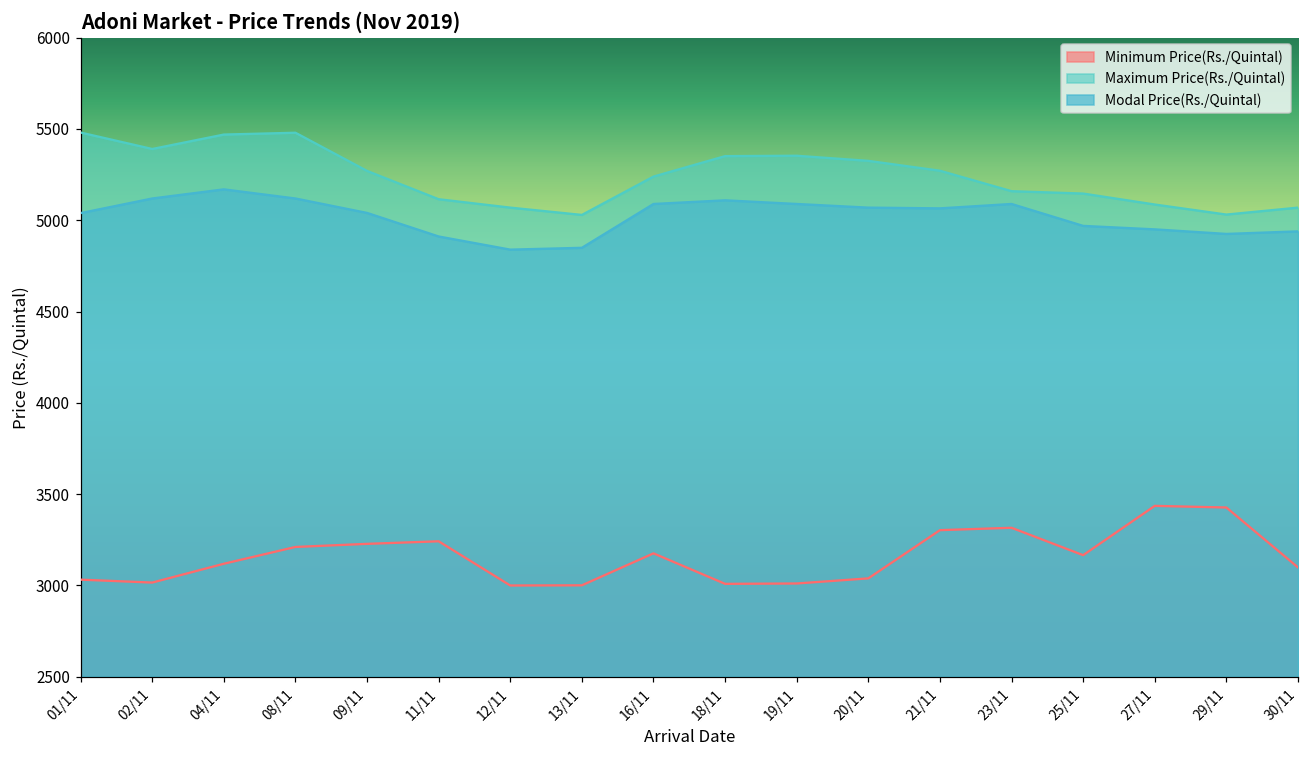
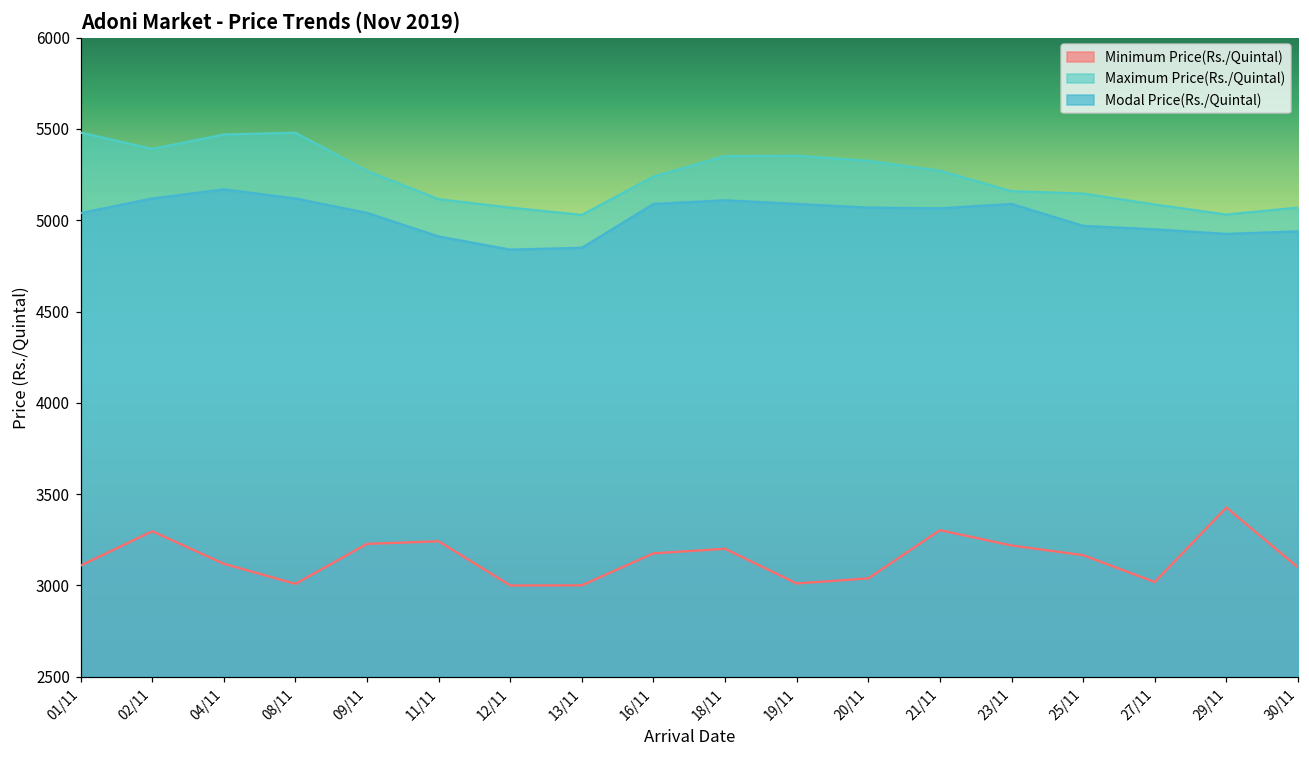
  {
    "Minimum Price(Rs./Quintal)": {
-     "01/11": 3030,
-     "02/11": 3020,
+     "01/11": 3110,
+     "02/11": 3300,
      "04/11": 3120,
-     "08/11": 3210,
+     "08/11": 3010,
      "09/11": 3230,
      "11/11": 3240,
      "12/11": 3000,
      "13/11": 3000,
      "16/11": 3180,
-     "18/11": 3010,
+     "18/11": 3200,
      "19/11": 3010,
      "20/11": 3040,
      "21/11": 3300,
-     "23/11": 3320,
+     "23/11": 3220,
      "25/11": 3170,
-     "27/11": 3440,
+     "27/11": 3020,
      "29/11": 3430,
      "30/11": 3100
    }
  }
